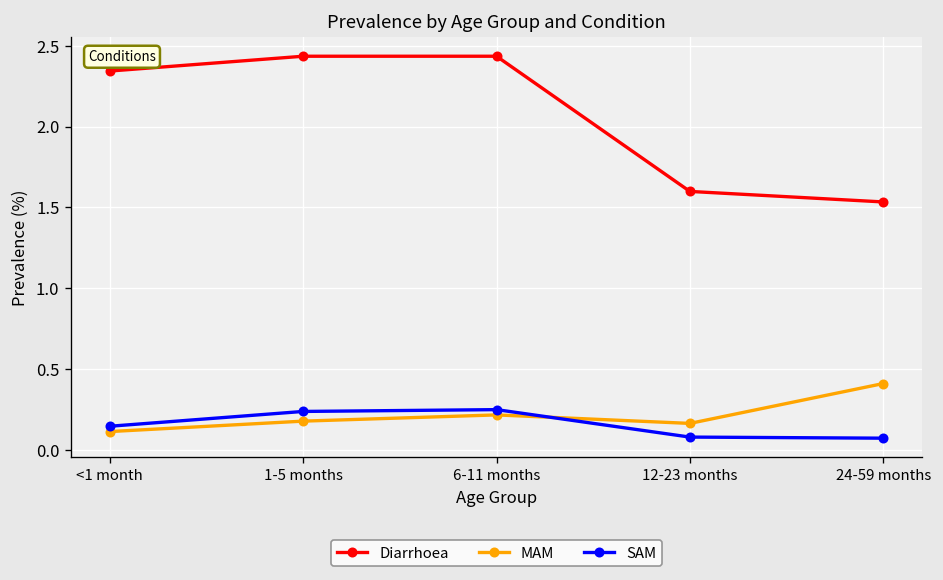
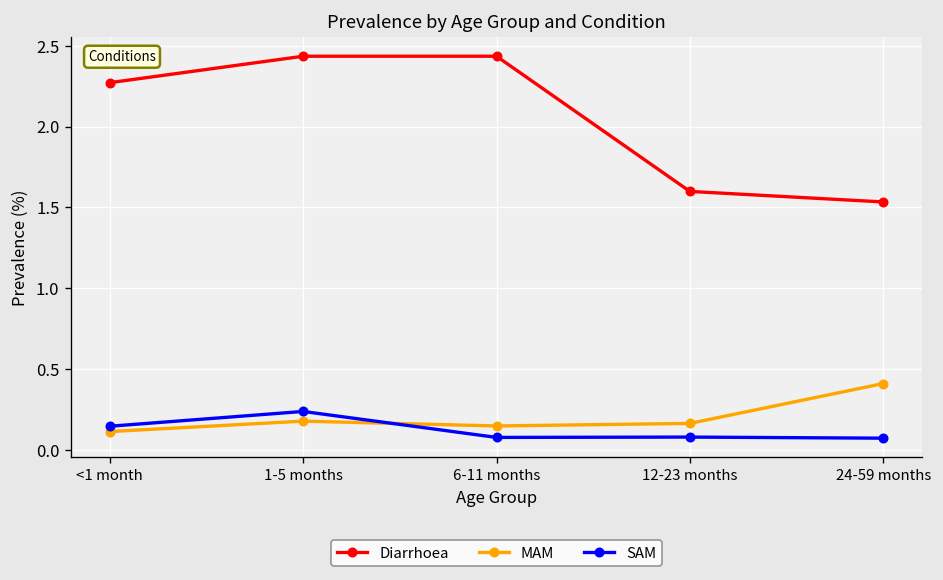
  {
    "Diarrhoea": {
-     "<1 month": 2.34,
+     "<1 month": 2.27,
      "1-5 months": 2.43,
      "6-11 months": 2.43,
      "12-23 months": 1.60,
      "24-59 months": 1.53
    },
    "MAM": {
      "<1 month": 0.12,
      "1-5 months": 0.18,
-     "6-11 months": 0.22,
+     "6-11 months": 0.15,
      "12-23 months": 0.17,
      "24-59 months": 0.41
    },
    "SAM": {
      "<1 month": 0.15,
      "1-5 months": 0.24,
-     "6-11 months": 0.25,
+     "6-11 months": 0.08,
      "12-23 months": 0.08,
      "24-59 months": 0.07
    }
  }
